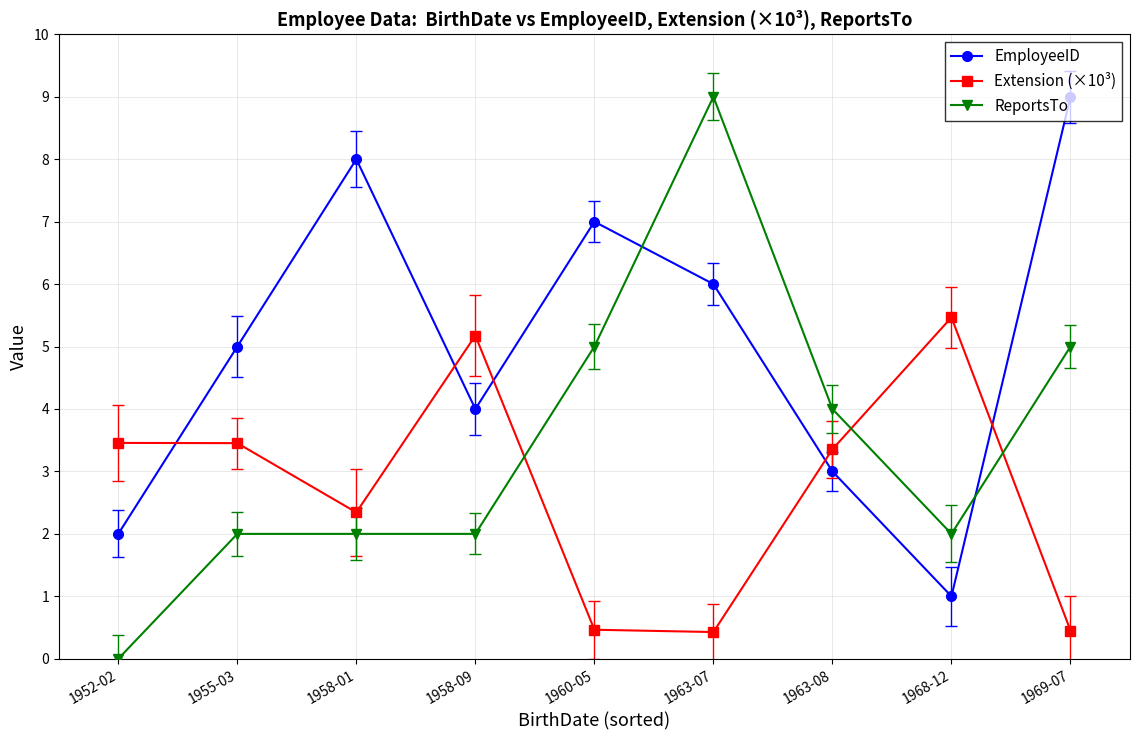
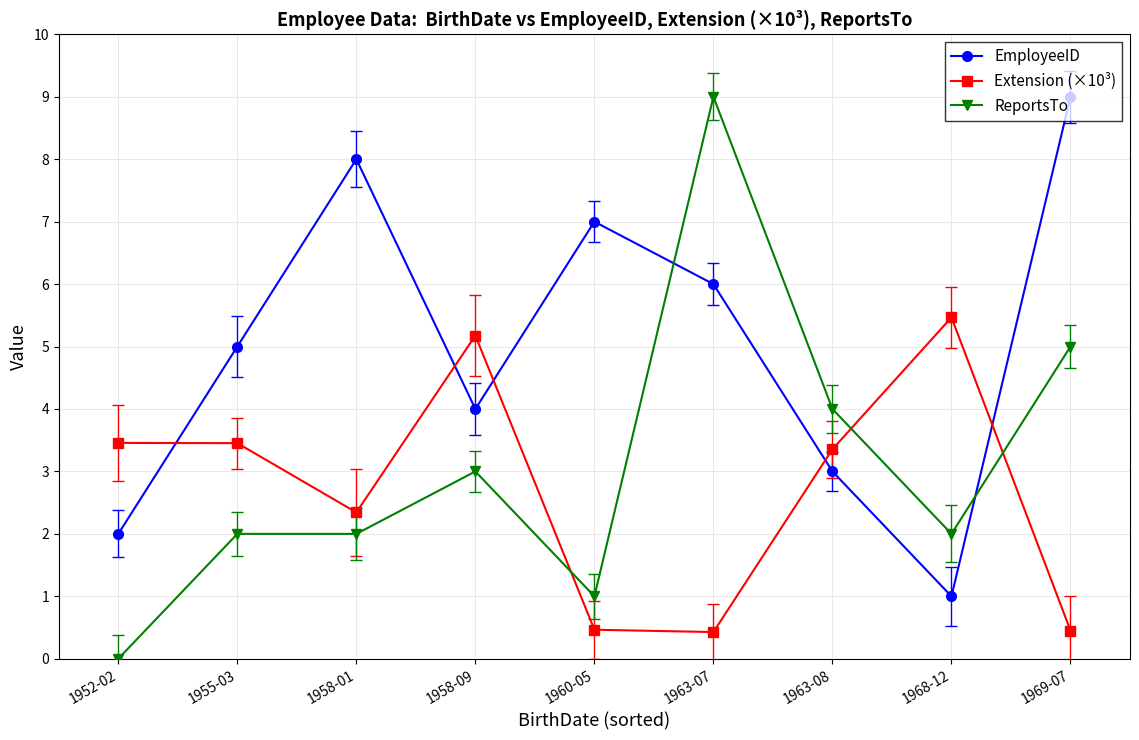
  {
    "EmployeeID": {
      "1952-02": 2,
      "1955-03": 5,
      "1958-01": 8,
      "1958-09": 4,
      "1960-05": 7,
      "1963-07": 6,
      "1963-08": 3,
      "1968-12": 1
    },
    "Extension (×10³)": {
      "1952-02": 3.5,
      "1955-03": 3.5,
      "1958-01": 2.3,
      "1958-09": 5.2,
      "1960-05": 0.5,
      "1963-07": 0.4,
      "1963-08": 3.4,
      "1968-12": 5.5,
      "1969-07": 0.5
    },
    "ReportsTo": {
      "1952-02": 0,
      "1955-03": 2,
      "1958-01": 2,
-     "1958-09": 2,
-     "1960-05": 5,
+     "1958-09": 3,
+     "1960-05": 1,
      "1963-07": 9,
      "1963-08": 4,
      "1968-12": 2,
      "1969-07": 5
    }
  }
